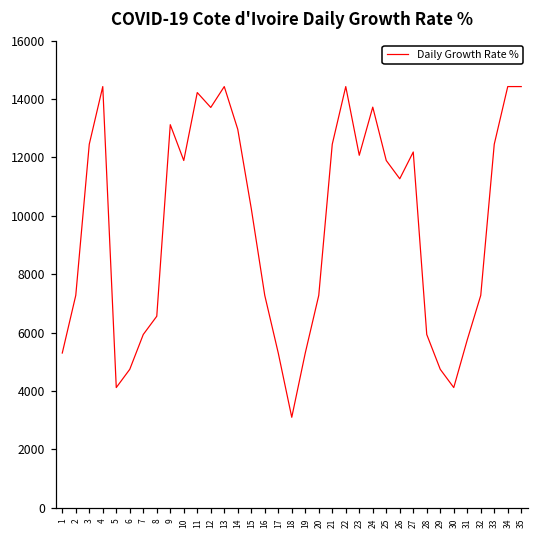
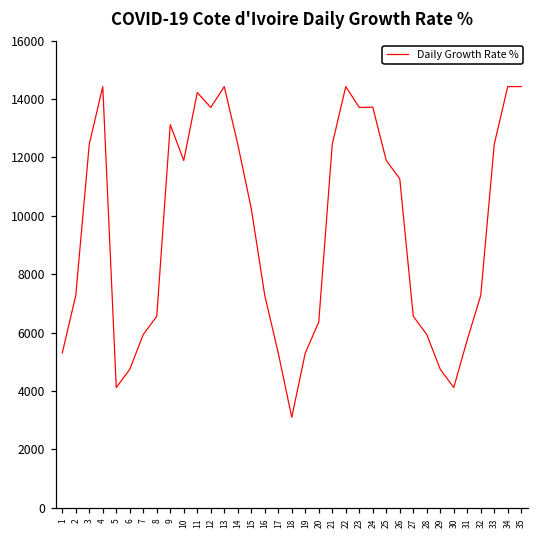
  {
    "1": 5300,
    "2": 7300,
    "3": 12500,
    "4": 14400,
    "5": 4100,
    "6": 4700,
    "7": 5900,
    "8": 6600,
    "9": 13100,
    "10": 11900,
    "11": 14200,
    "12": 13700,
    "13": 14400,
-   "14": 13000,
+   "14": 12500,
    "15": 10300,
    "16": 7300,
    "17": 5300,
    "18": 3100,
    "19": 5300,
-   "20": 7300,
+   "20": 6400,
    "21": 12500,
    "22": 14400,
-   "23": 12100,
+   "23": 13700,
    "24": 13700,
    "25": 11900,
    "26": 11300,
-   "27": 12200,
+   "27": 6600,
    "28": 5900,
    "29": 4700,
    "30": 4100,
    "31": 5800,
    "32": 7300,
    "33": 12500,
    "34": 14400,
    "35": 14400
  }
